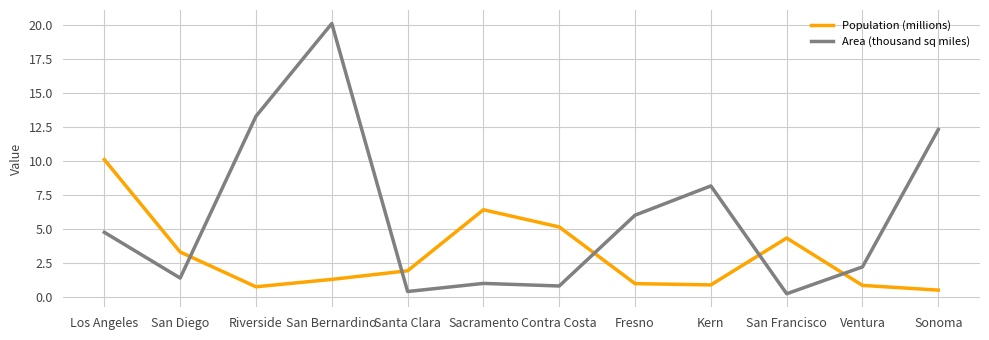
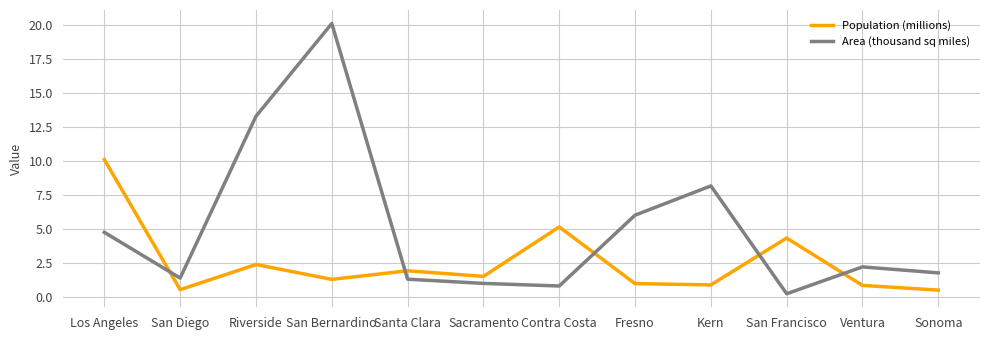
  {
    "Population (millions)": {
      "Los Angeles": 10.1,
-     "San Diego": 3.3,
-     "Riverside": 0.7,
+     "San Diego": 0.5,
+     "Riverside": 2.4,
      "San Bernardino": 1.3,
      "Santa Clara": 1.9,
-     "Sacramento": 6.4,
+     "Sacramento": 1.5,
      "Contra Costa": 5.1,
      "Fresno": 1.0,
      "Kern": 0.9,
      "San Francisco": 4.3,
      "Ventura": 0.8,
      "Sonoma": 0.5
    },
    "Area (thousand sq miles)": {
      "Los Angeles": 4.8,
      "San Diego": 1.4,
      "Riverside": 13.3,
      "San Bernardino": 20.1,
-     "Santa Clara": 0.4,
+     "Santa Clara": 1.3,
      "Sacramento": 1.0,
      "Contra Costa": 0.8,
      "Fresno": 6.0,
      "Kern": 8.2,
      "San Francisco": 0.2,
      "Ventura": 2.2,
-     "Sonoma": 12.3
+     "Sonoma": 1.8
    }
  }
